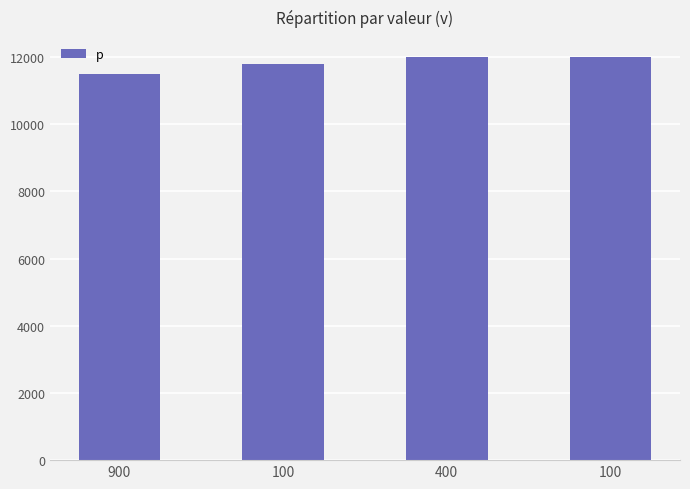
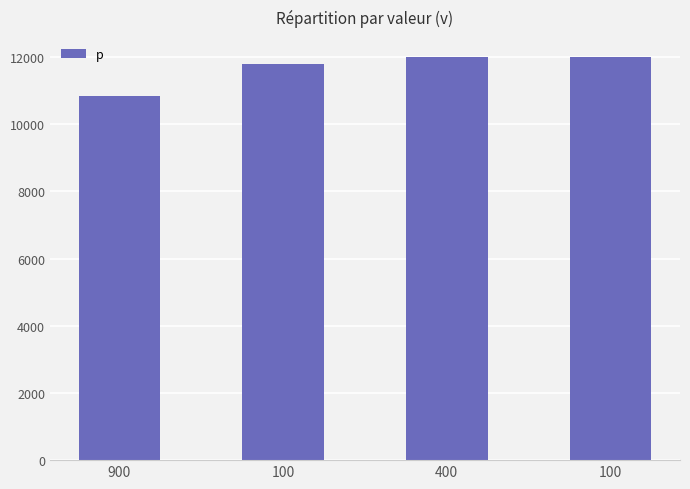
  {
-   "900": 11500,
+   "900": 10800,
    "400": 12000
  }
